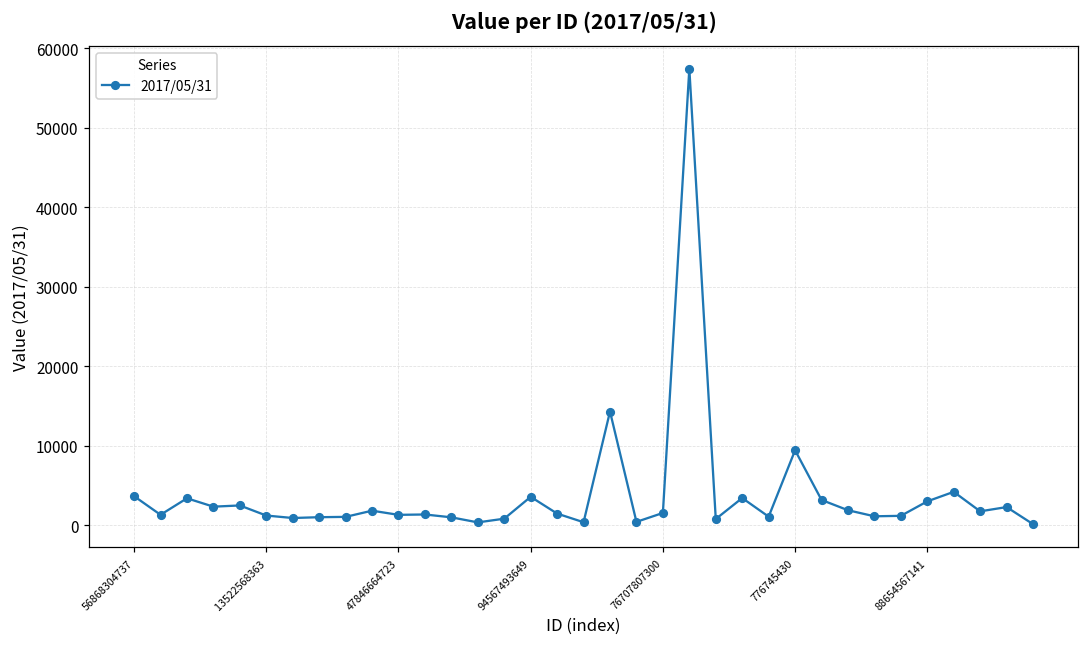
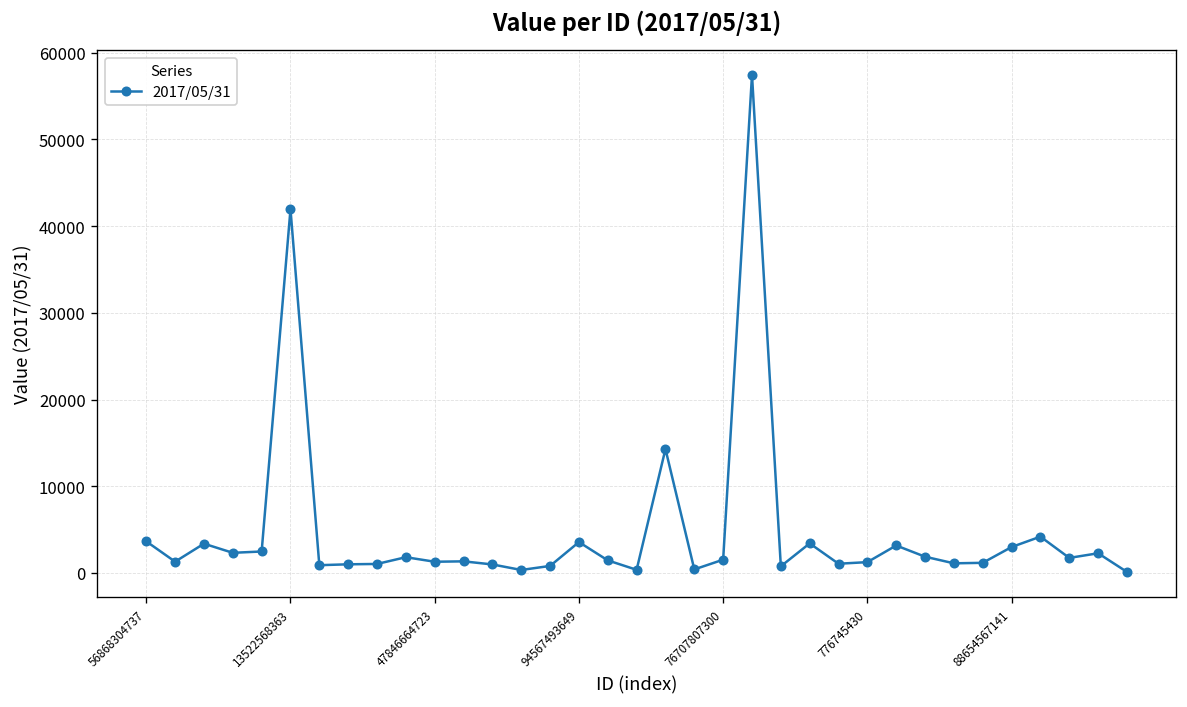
  {
    "56868304737": 4000,
-   "13522568363": 1000,
+   "13522568363": 42000,
    "47846664723": 1000,
    "94567493649": 4000,
    "76707807300": 2000,
-   "776745430": 9000,
+   "776745430": 1000,
    "88654567141": 3000
  }
